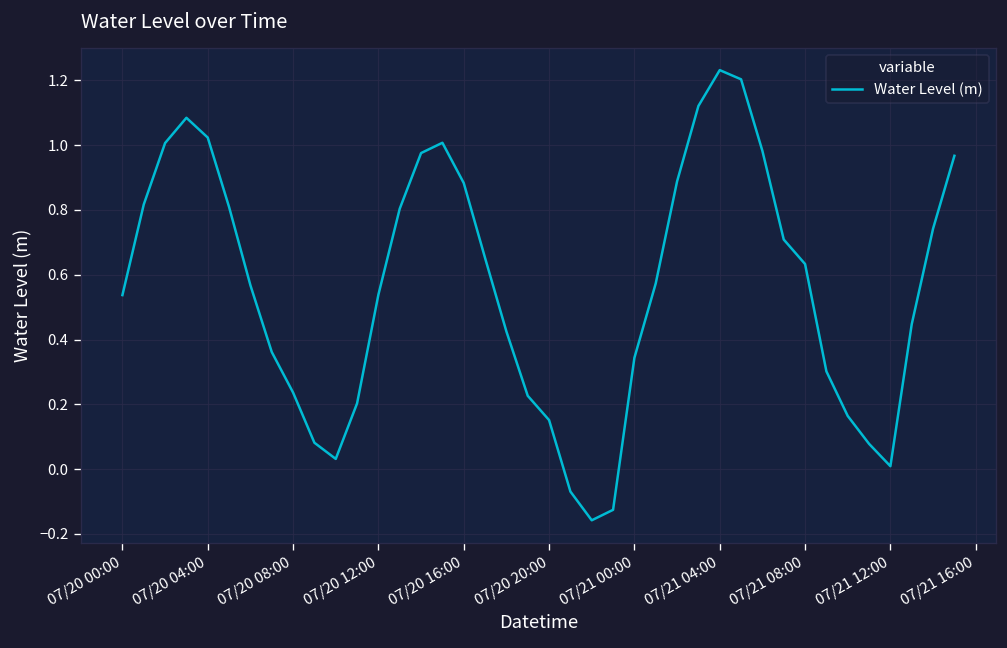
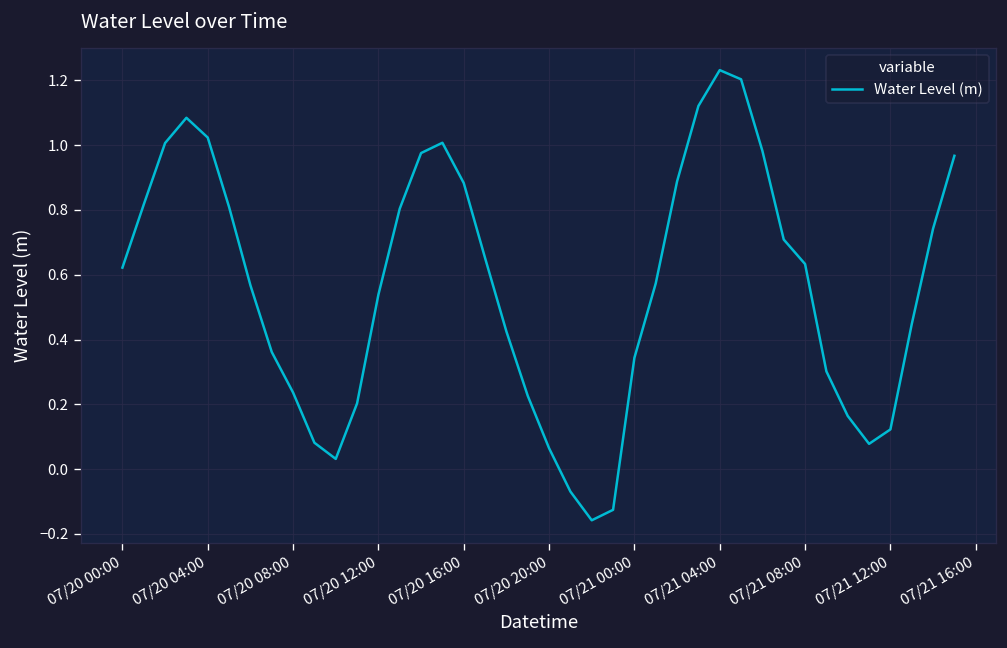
  {
-   "07/20 00:00": 0.54,
+   "07/20 00:00": 0.62,
    "07/20 04:00": 1.02,
    "07/20 08:00": 0.24,
    "07/20 12:00": 0.54,
    "07/20 16:00": 0.88,
-   "07/20 20:00": 0.15,
+   "07/20 20:00": 0.06,
    "07/21 00:00": 0.34,
    "07/21 04:00": 1.23,
    "07/21 08:00": 0.63,
-   "07/21 12:00": 0.01
+   "07/21 12:00": 0.12
  }
